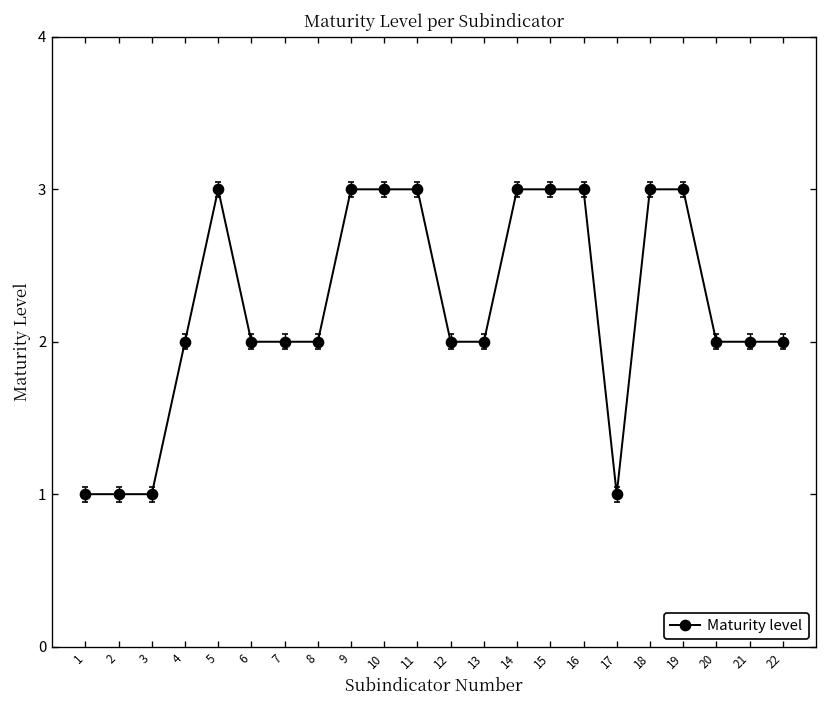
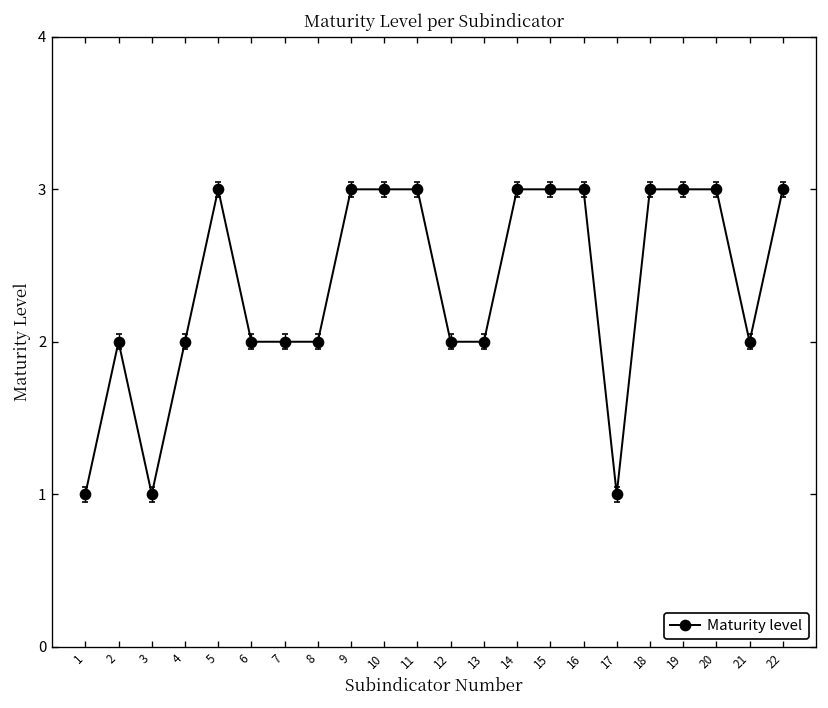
  {
    "Maturity level": {
      "1": 1,
-     "2": 1,
+     "2": 2,
      "3": 1,
      "4": 2,
      "5": 3,
      "6": 2,
      "7": 2,
      "8": 2,
      "9": 3,
      "10": 3,
      "11": 3,
      "12": 2,
      "13": 2,
      "14": 3,
      "15": 3,
      "16": 3,
      "17": 1,
      "18": 3,
      "19": 3,
-     "20": 2,
+     "20": 3,
      "21": 2,
-     "22": 2
+     "22": 3
    }
  }
